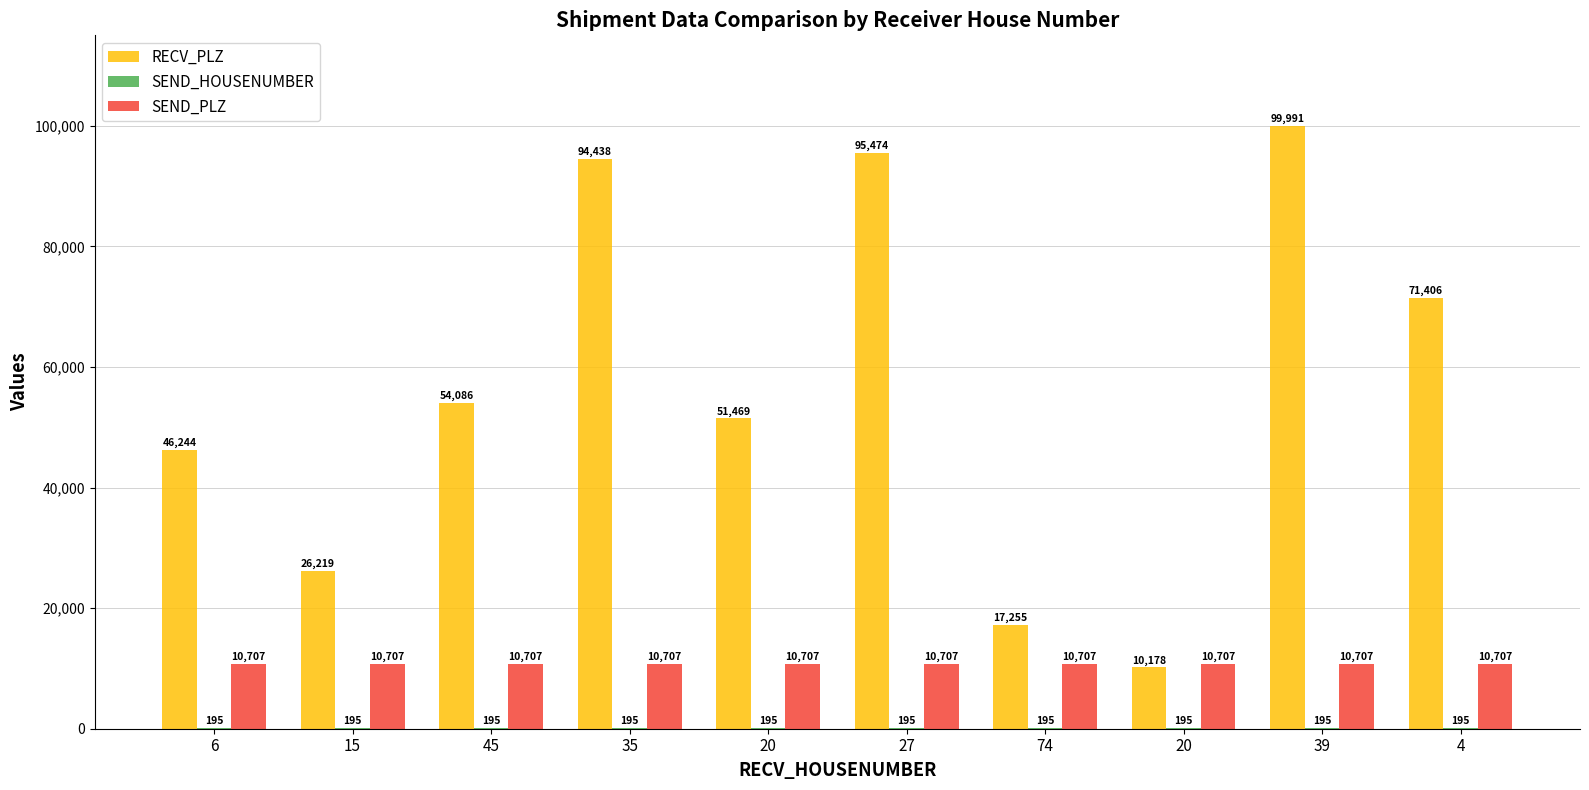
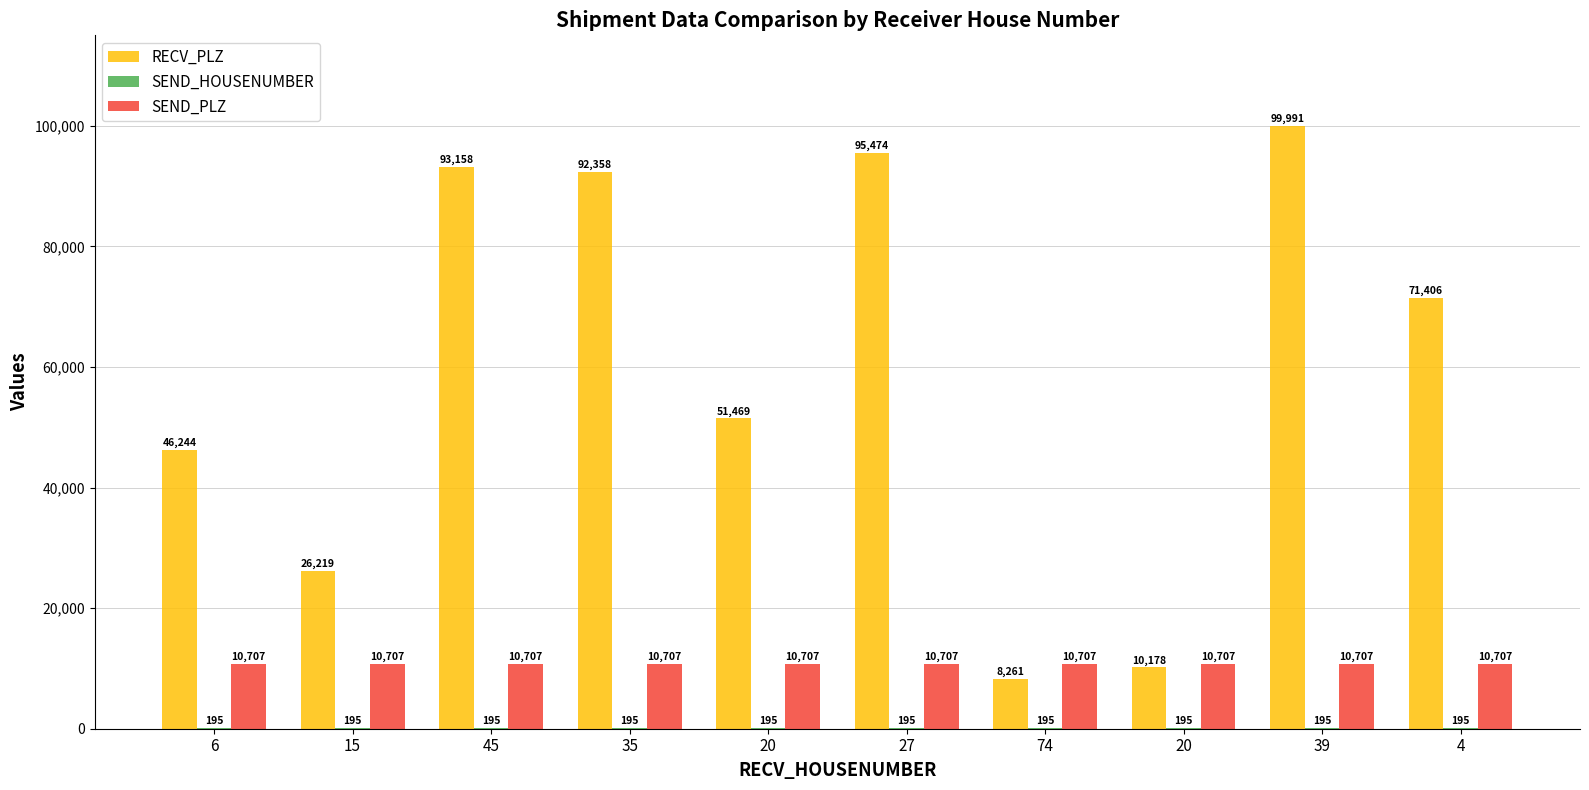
  {
    "RECV_PLZ": {
      "6": "46,244",
      "15": "26,219",
-     "45": "54,086",
-     "35": "94,438",
+     "45": "93,158",
+     "35": "92,358",
      "27": "95,474",
-     "74": "17,255",
+     "74": "8,261",
      "39": "99,991",
      "4": "71,406"
    },
    "SEND_HOUSENUMBER": {
      "6": "195",
      "15": "195",
      "45": "195",
      "35": "195",
      "27": "195",
      "74": "195",
      "39": "195",
      "4": "195"
    },
    "SEND_PLZ": {
      "6": "10,707",
      "15": "10,707",
      "45": "10,707",
      "35": "10,707",
      "27": "10,707",
      "74": "10,707",
      "39": "10,707",
      "4": "10,707"
    }
  }
